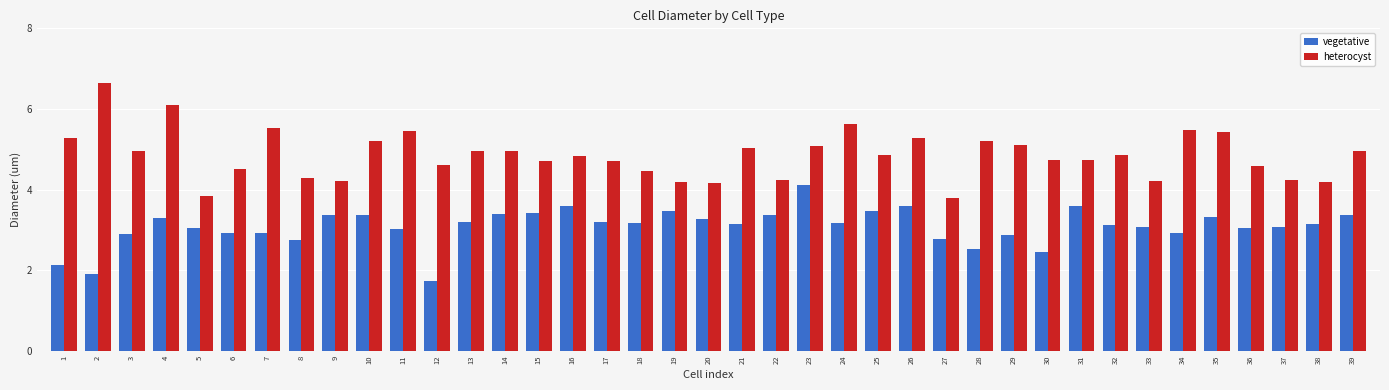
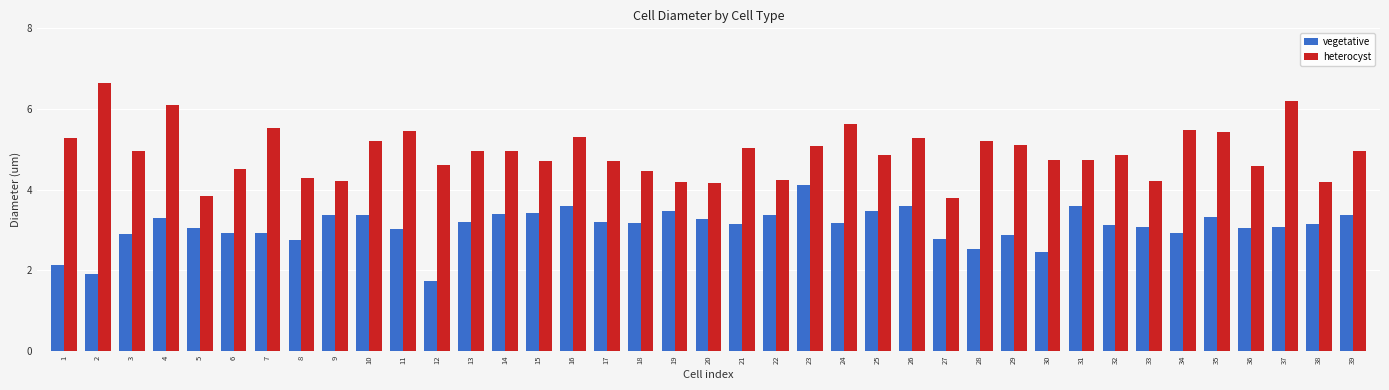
  {
    "vegetative": {
      "1": 2.1,
      "2": 1.9,
      "3": 2.9,
      "4": 3.3,
      "5": 3.0,
      "6": 2.9,
      "7": 2.9,
      "8": 2.8,
      "9": 3.4,
      "10": 3.4,
      "11": 3.0,
      "12": 1.7,
      "13": 3.2,
      "14": 3.4,
      "15": 3.4,
      "16": 3.6,
      "17": 3.2,
      "18": 3.2,
      "19": 3.5,
      "20": 3.3,
      "21": 3.2,
      "22": 3.4,
      "23": 4.1,
      "24": 3.2,
      "25": 3.5,
      "26": 3.6,
      "27": 2.8,
      "28": 2.5,
      "29": 2.9,
      "30": 2.5,
      "31": 3.6,
      "32": 3.1,
      "33": 3.1,
      "34": 2.9,
      "35": 3.3,
      "36": 3.0,
      "37": 3.1,
      "38": 3.2,
      "39": 3.4
    },
    "heterocyst": {
      "1": 5.3,
      "2": 6.7,
      "3": 5.0,
      "4": 6.1,
      "5": 3.9,
      "6": 4.5,
      "7": 5.5,
      "8": 4.3,
      "9": 4.2,
      "10": 5.2,
      "11": 5.5,
      "12": 4.6,
      "13": 5.0,
      "14": 5.0,
      "15": 4.7,
-     "16": 4.8,
+     "16": 5.3,
      "17": 4.7,
      "18": 4.5,
      "19": 4.2,
      "20": 4.2,
      "21": 5.0,
      "22": 4.2,
      "23": 5.1,
      "24": 5.6,
      "25": 4.9,
      "26": 5.3,
      "27": 3.8,
      "28": 5.2,
      "29": 5.1,
      "30": 4.7,
      "31": 4.7,
      "32": 4.9,
      "33": 4.2,
      "34": 5.5,
      "35": 5.4,
      "36": 4.6,
-     "37": 4.2,
+     "37": 6.2,
      "38": 4.2,
      "39": 5.0
    }
  }
